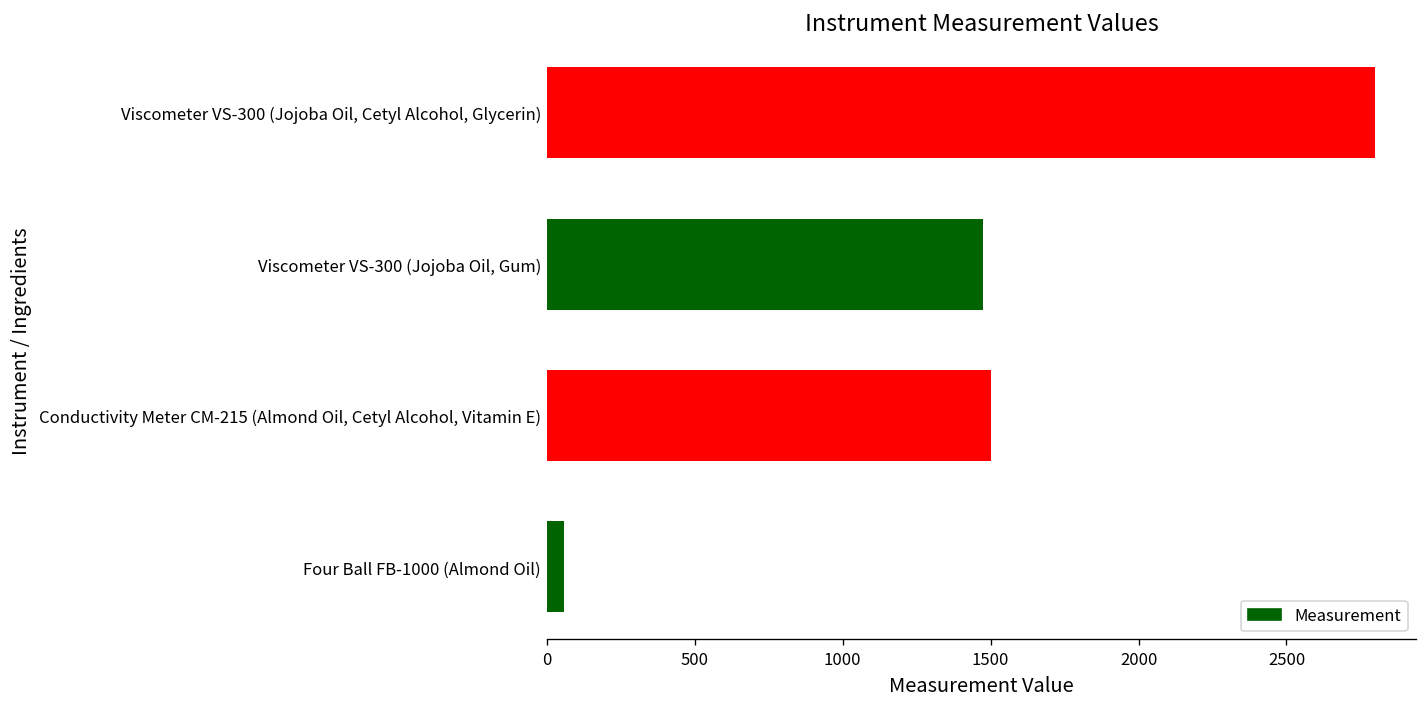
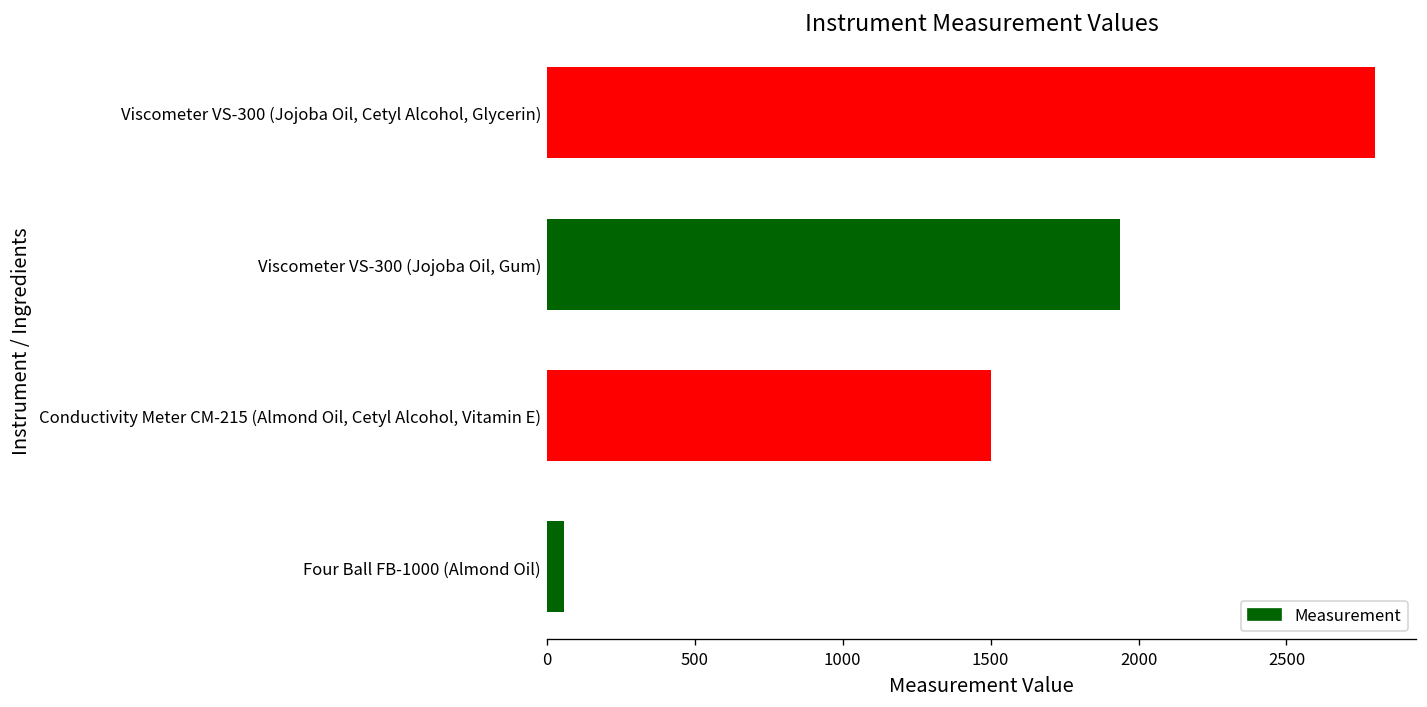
  {
    "Viscometer VS-300 (Jojoba Oil, Cetyl Alcohol, Glycerin)": 2800,
-   "Viscometer VS-300 (Jojoba Oil, Gum)": 1470,
+   "Viscometer VS-300 (Jojoba Oil, Gum)": 1940,
    "Conductivity Meter CM-215 (Almond Oil, Cetyl Alcohol, Vitamin E)": 1500,
    "Four Ball FB-1000 (Almond Oil)": 60
  }
